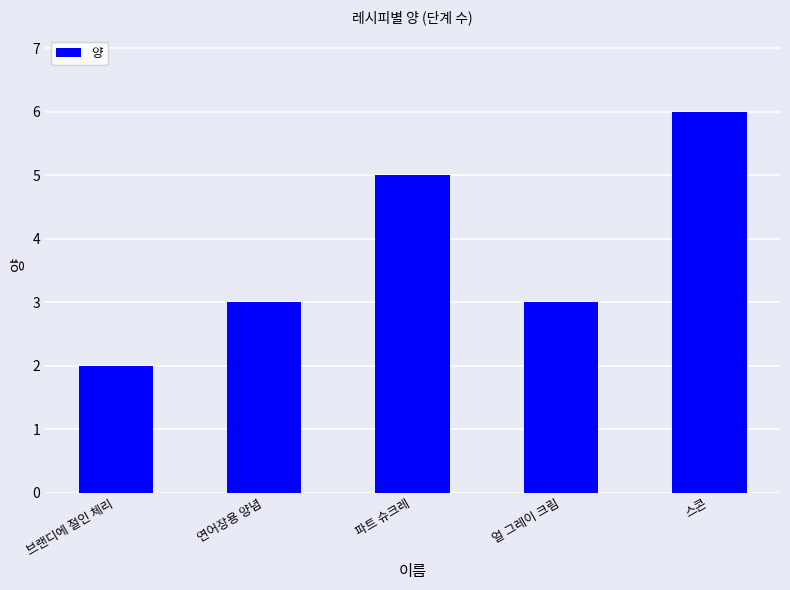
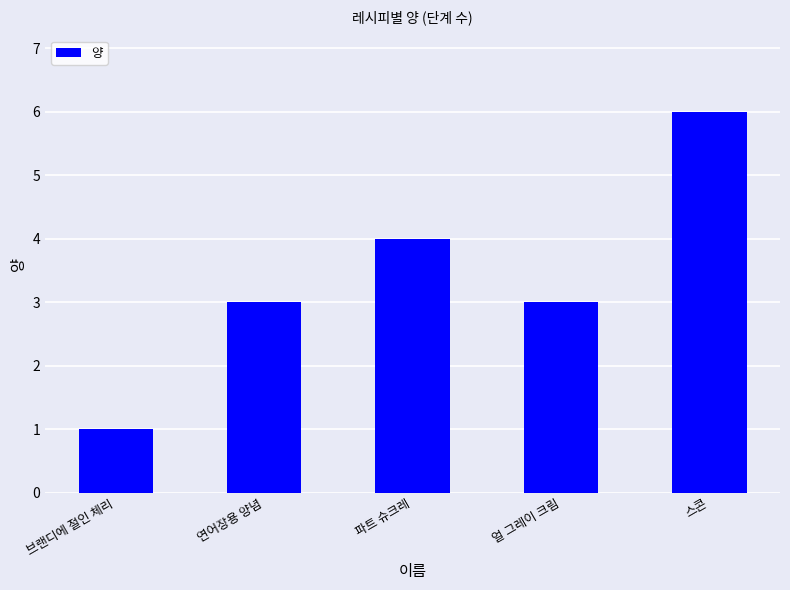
  {
-   "브랜디에 절인 체리": 2,
+   "브랜디에 절인 체리": 1,
    "연어장용 양념": 3,
-   "파트 슈크레": 5,
+   "파트 슈크레": 4,
    "얼 그레이 크림": 3,
    "스콘": 6
  }
